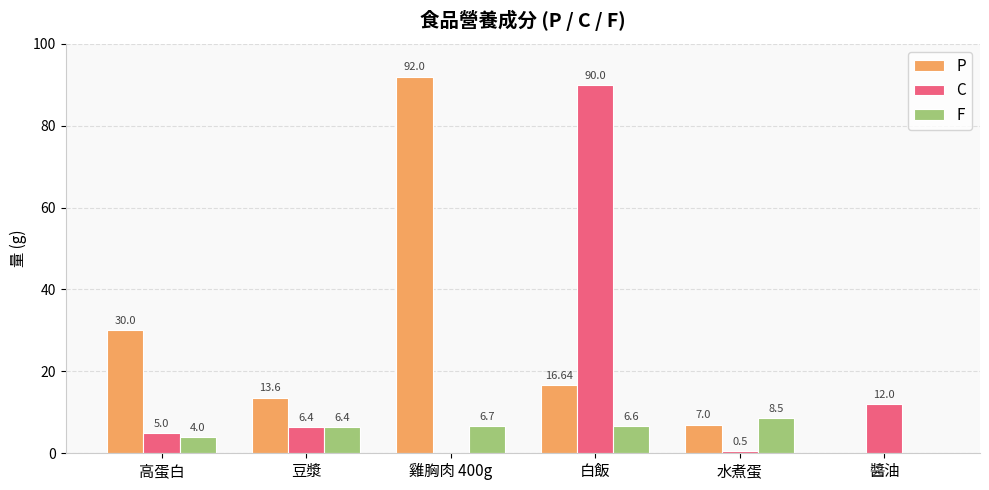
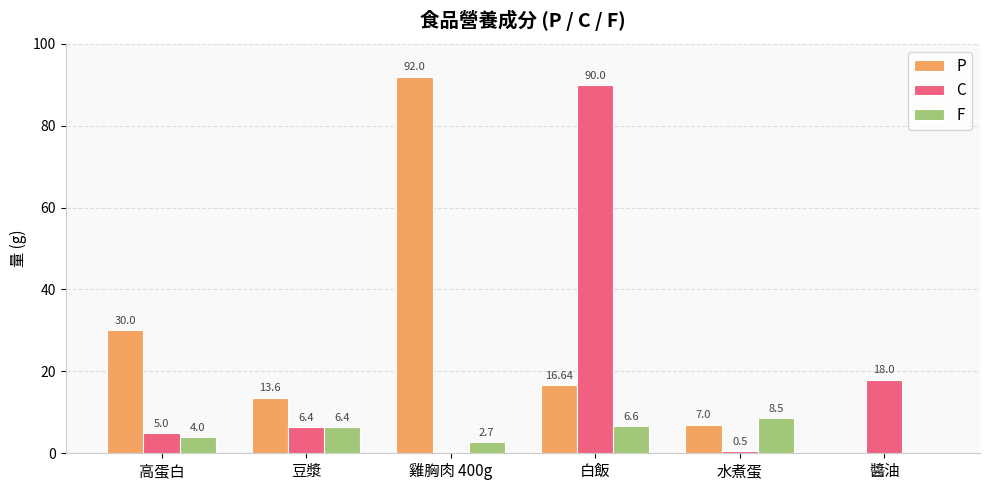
  {
    "P": {
      "高蛋白": 30.0,
      "豆漿": 13.6,
      "雞胸肉 400g": 92.0,
      "白飯": 16.64,
      "水煮蛋": 7.0
    },
    "C": {
      "高蛋白": 5.0,
      "豆漿": 6.4,
      "白飯": 90.0,
      "水煮蛋": 0.5,
-     "醬油": 12.0
+     "醬油": 18.0
    },
    "F": {
      "高蛋白": 4.0,
      "豆漿": 6.4,
-     "雞胸肉 400g": 6.7,
+     "雞胸肉 400g": 2.7,
      "白飯": 6.6,
      "水煮蛋": 8.5
    }
  }
